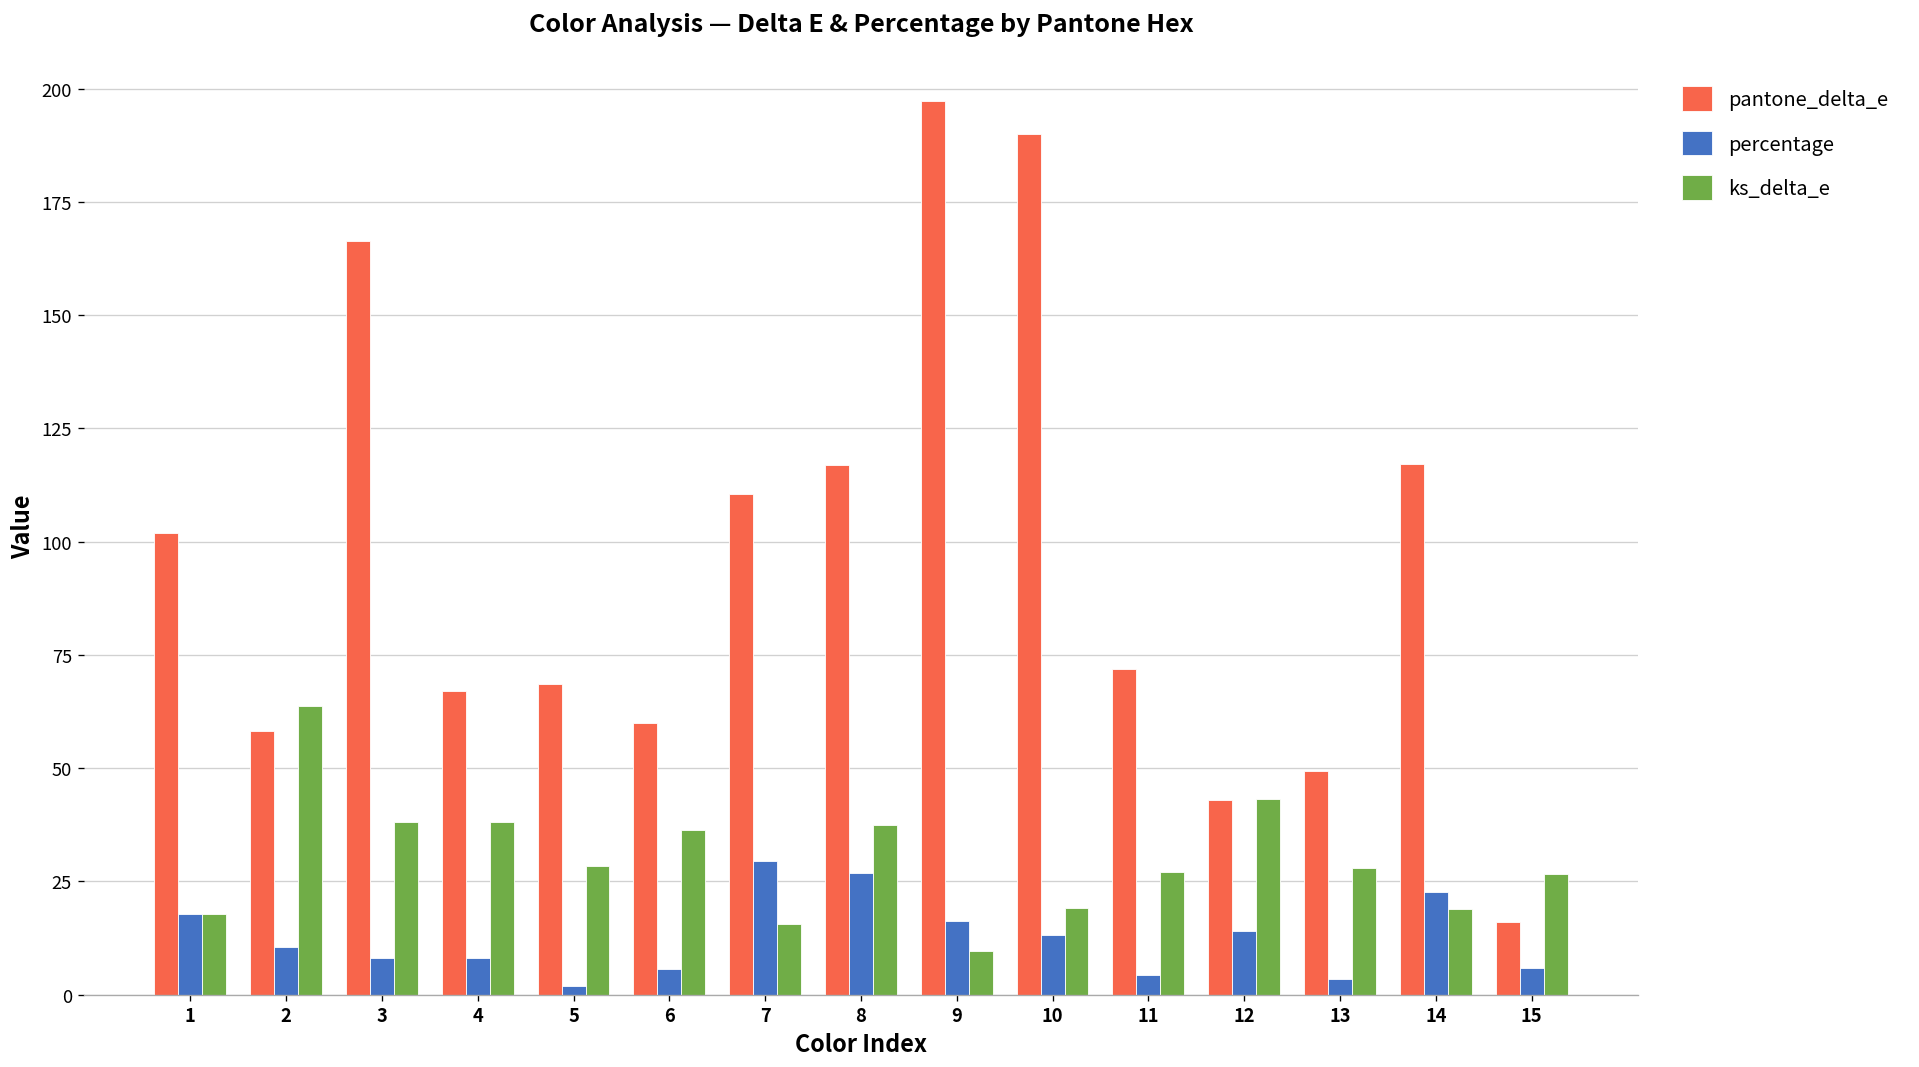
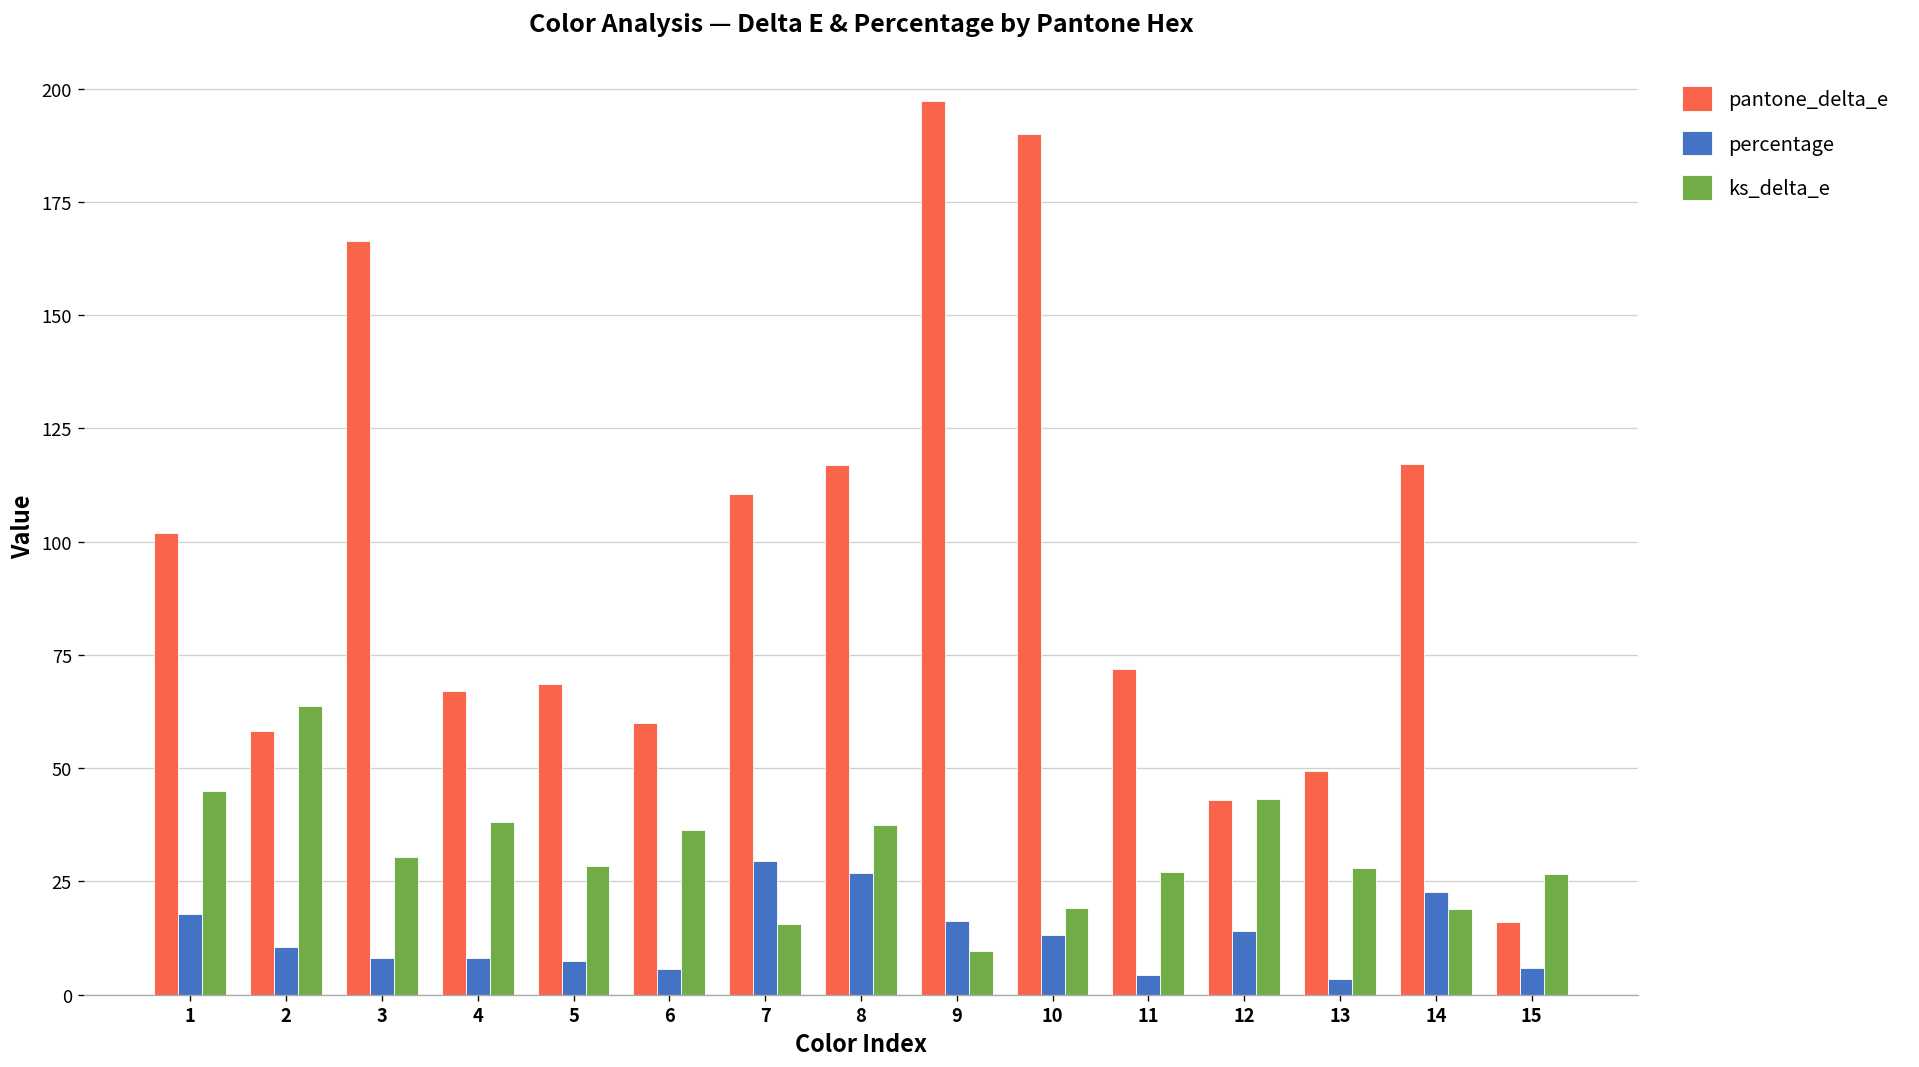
  {
    "pantone_delta_e": {
      "1": 102,
      "2": 58,
      "3": 166,
      "4": 67,
      "5": 69,
      "6": 60,
      "7": 110,
      "8": 117,
      "9": 197,
      "10": 190,
      "11": 72,
      "12": 43,
      "13": 49,
      "14": 117,
      "15": 16
    },
    "percentage": {
      "1": 18,
      "2": 10,
      "3": 8,
      "4": 8,
-     "5": 2,
+     "5": 8,
      "6": 6,
      "7": 29,
      "8": 27,
      "9": 16,
      "10": 13,
      "11": 4,
      "12": 14,
      "13": 3,
      "14": 23,
      "15": 6
    },
    "ks_delta_e": {
-     "1": 18,
+     "1": 45,
      "2": 64,
-     "3": 38,
+     "3": 30,
      "4": 38,
      "5": 28,
      "6": 36,
      "7": 16,
      "8": 38,
      "9": 10,
      "10": 19,
      "11": 27,
      "12": 43,
      "13": 28,
      "14": 19,
      "15": 27
    }
  }
